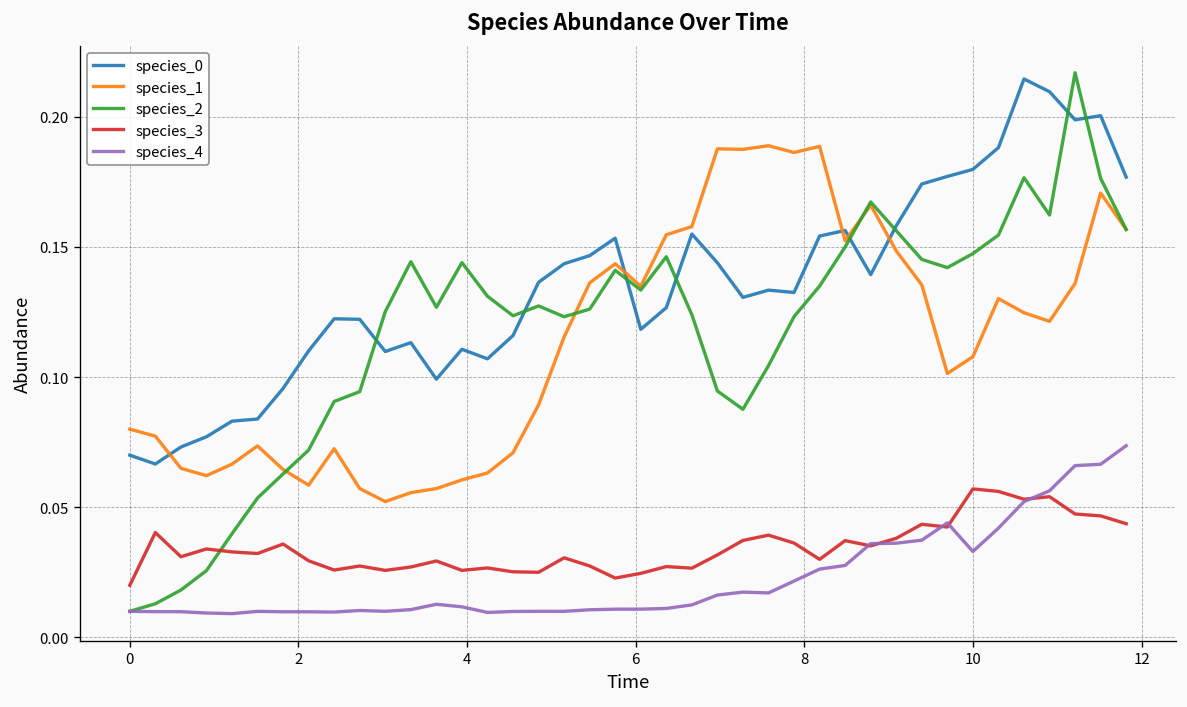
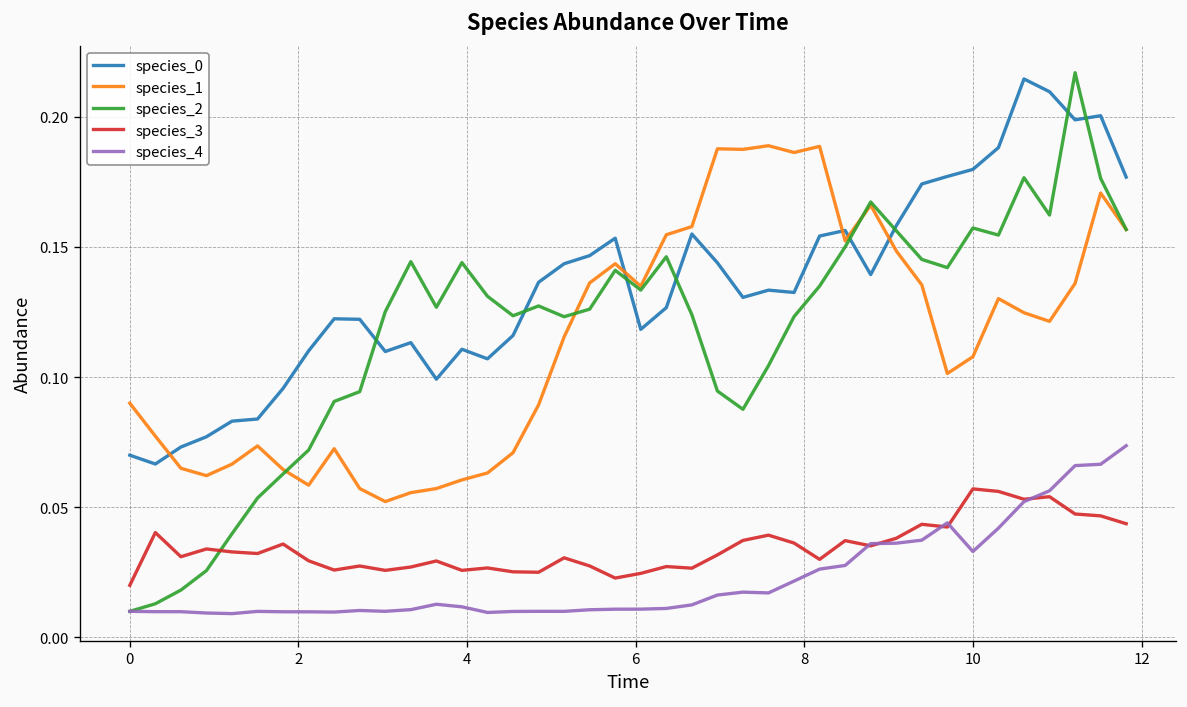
  {
    "species_0": {
      "0": 0.070,
      "10": 0.180
    },
    "species_1": {
-     "0": 0.08,
+     "0": 0.09,
      "10": 0.108
    },
    "species_2": {
-     "10": 0.147
+     "10": 0.157
    },
    "species_3": {
      "0": 0.020,
      "10": 0.057
    },
    "species_4": {
      "10": 0.033
    }
  }
